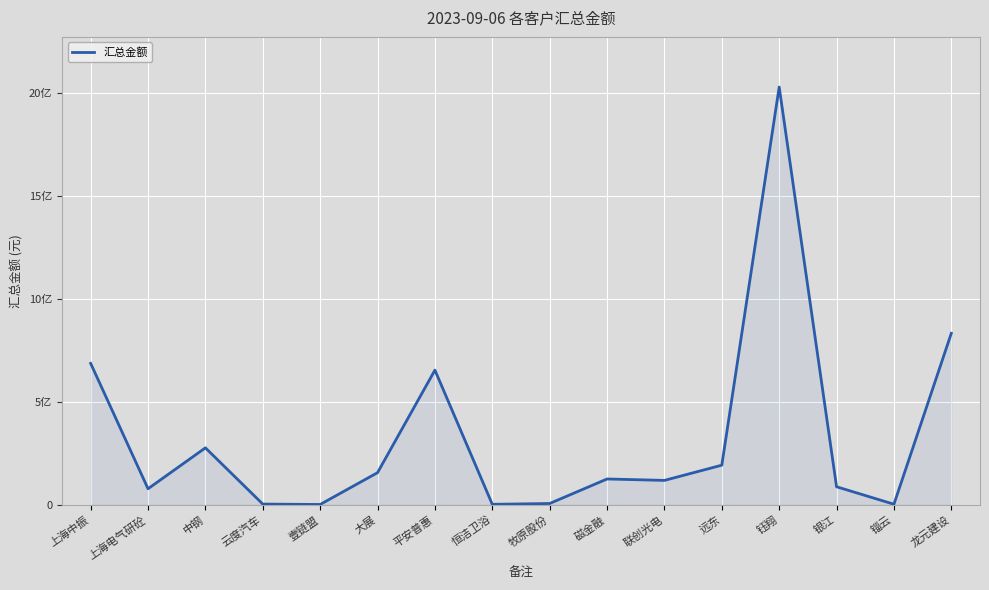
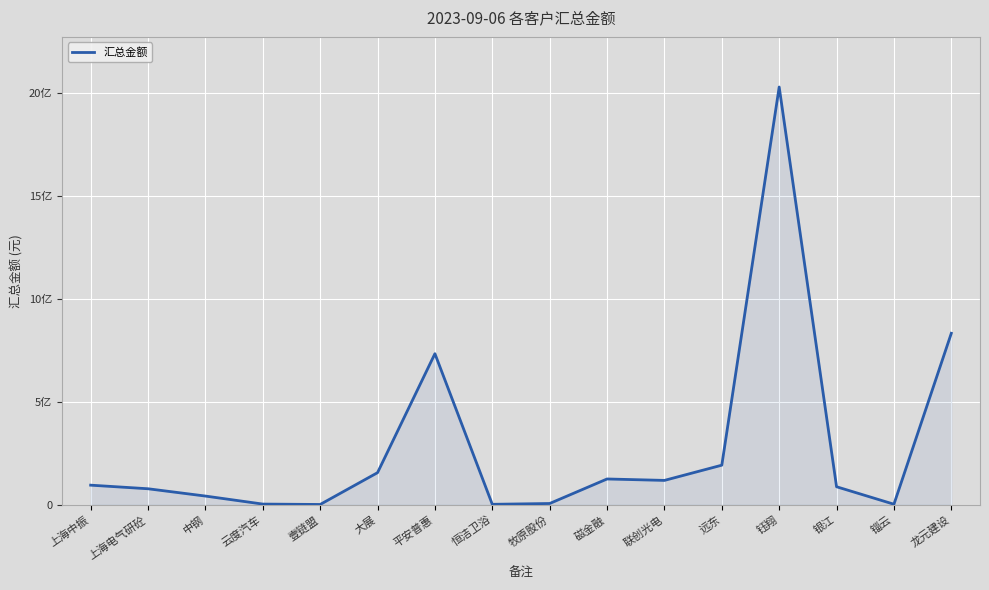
  {
-   "上海中振": "6.9亿",
+   "上海中振": "1.0亿",
    "上海电气研砼": "0.8亿",
-   "中钢": "2.8亿",
+   "中钢": "0.4亿",
    "云度汽车": "0.0亿",
    "壹链盟": "0.0亿",
    "大展": "1.6亿",
-   "平安普惠": "6.5亿",
+   "平安普惠": "7.3亿",
    "恒洁卫浴": "0.0亿",
    "牧原股份": "0.1亿",
    "磁金融": "1.3亿",
    "联创光电": "1.2亿",
    "远东": "1.9亿",
    "钰翔": "20.3亿",
    "银江": "0.9亿",
    "锱云": "0.0亿",
    "龙元建设": "8.3亿"
  }
